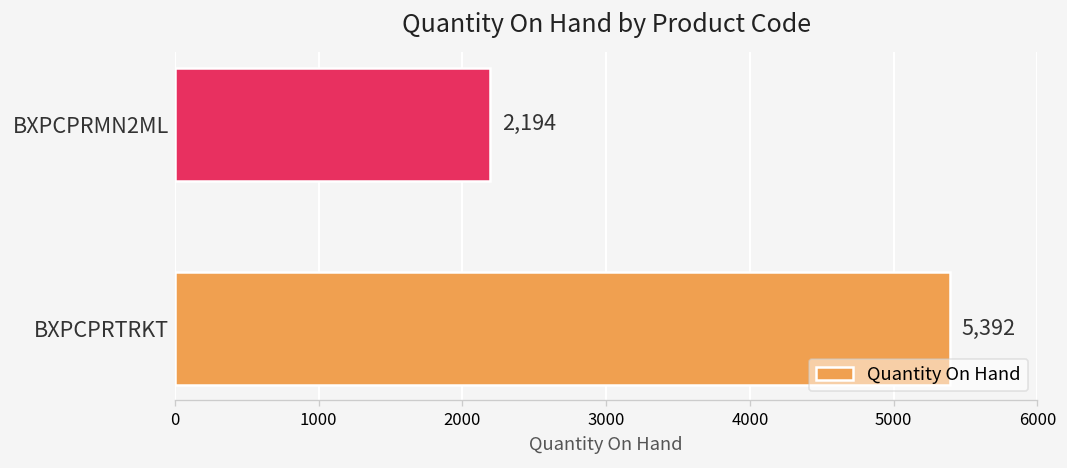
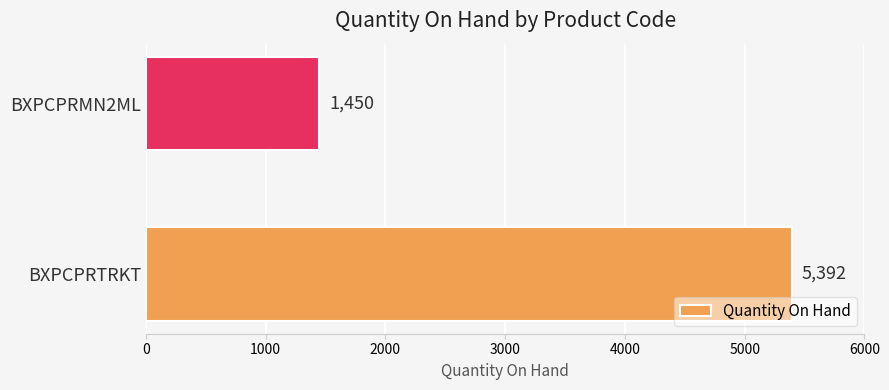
  {
-   "BXPCPRMN2ML": "2,194",
+   "BXPCPRMN2ML": "1,450",
    "BXPCPRTRKT": "5,392"
  }
